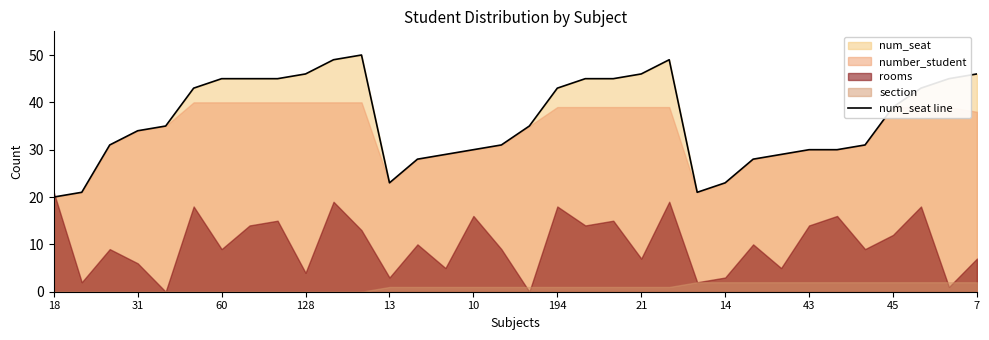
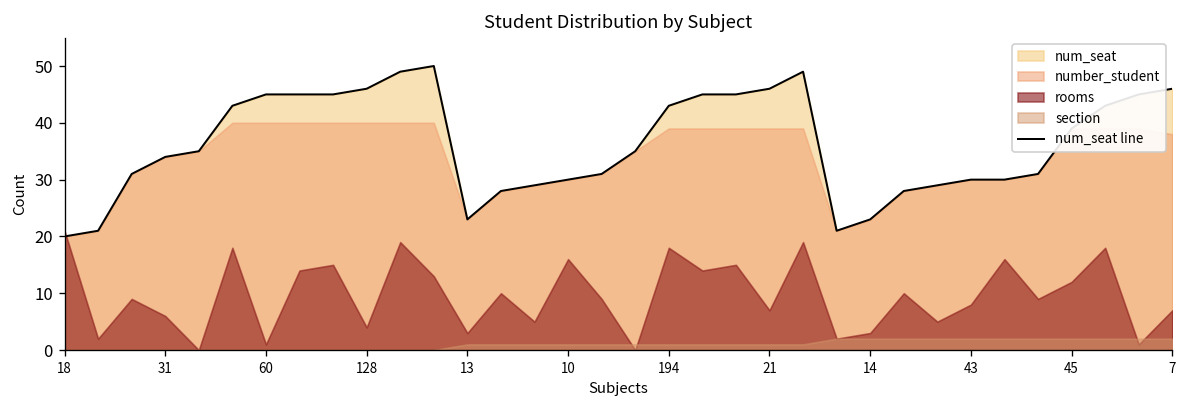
  {
    "rooms": {
      "18": 21,
-     "60": 9,
+     "60": 1,
      "128": 4,
      "194": 18,
      "21": 7,
-     "43": 14,
+     "43": 8,
      "45": 12
    }
  }
